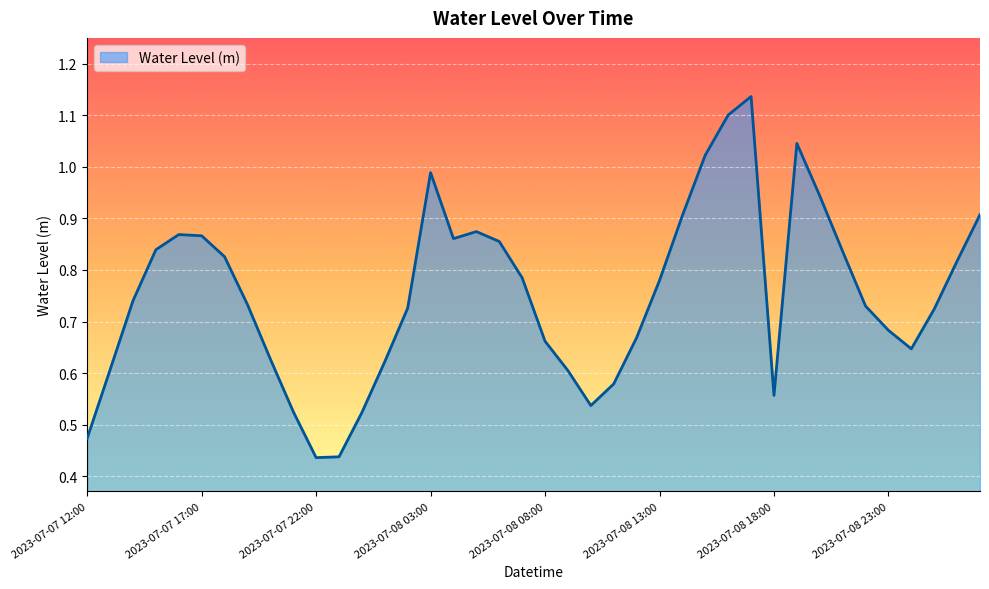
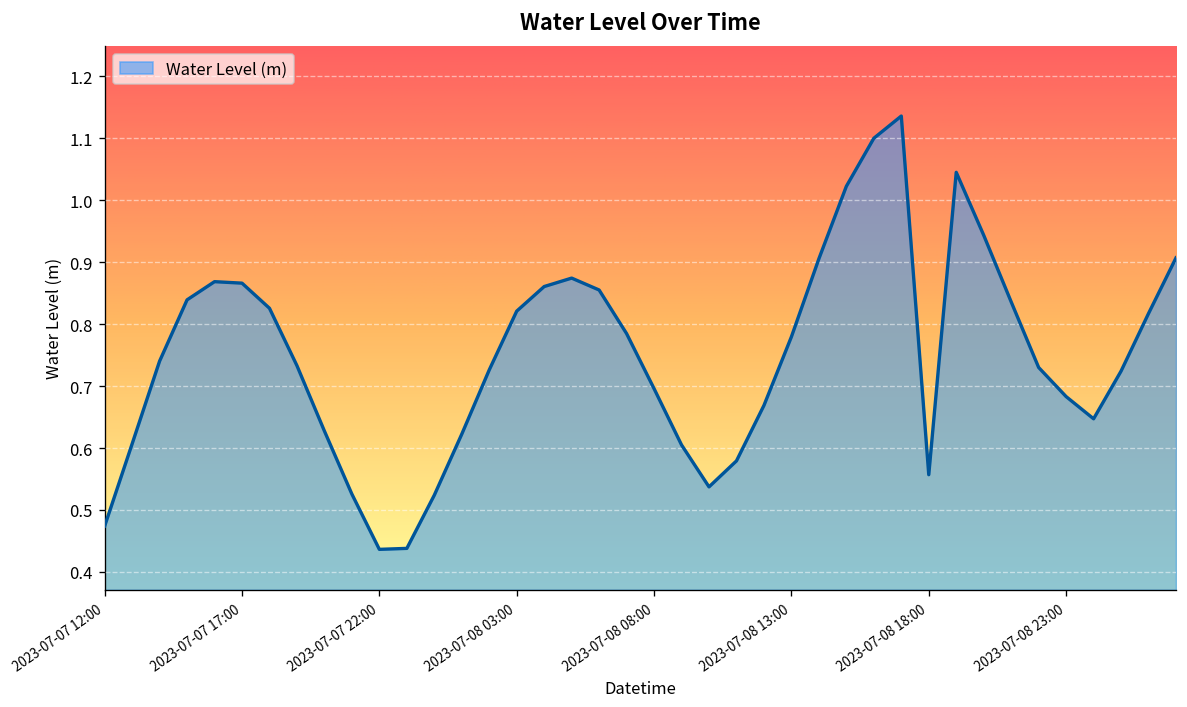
  {
    "2023-07-07 12:00": 0.47,
    "2023-07-07 17:00": 0.87,
    "2023-07-07 22:00": 0.44,
-   "2023-07-08 03:00": 0.99,
-   "2023-07-08 08:00": 0.66,
+   "2023-07-08 03:00": 0.82,
+   "2023-07-08 08:00": 0.70,
    "2023-07-08 13:00": 0.78,
    "2023-07-08 18:00": 0.56,
    "2023-07-08 23:00": 0.68
  }
